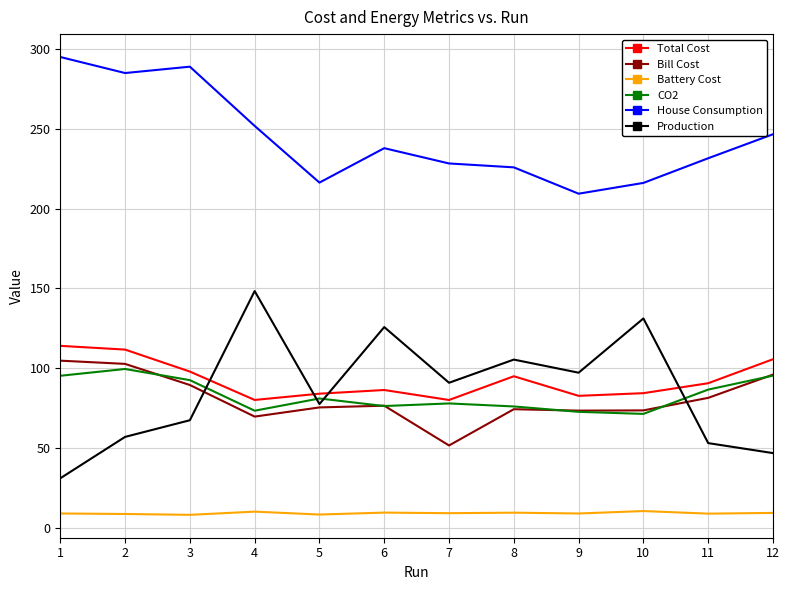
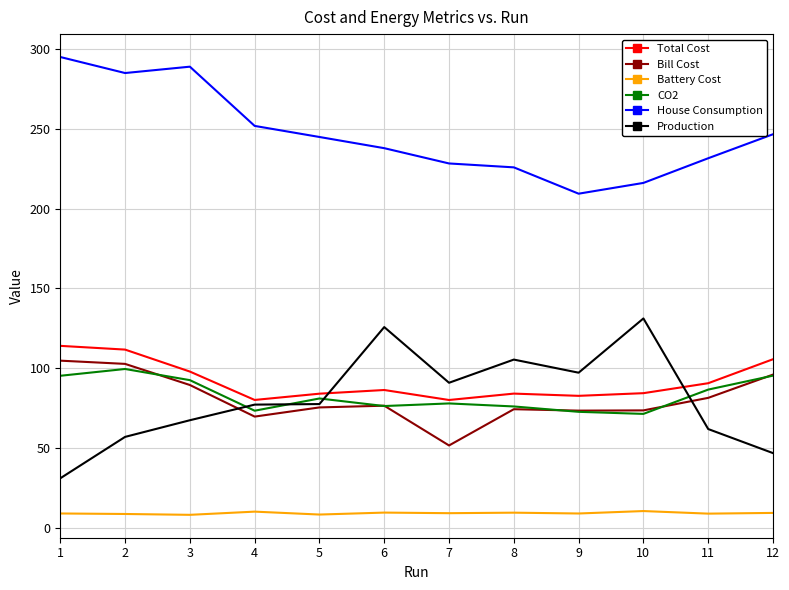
  {
    "Total Cost": {
      "1": 114,
      "2": 112,
      "3": 98,
      "4": 80,
      "5": 84,
      "6": 86,
      "7": 80,
-     "8": 95,
+     "8": 84,
      "9": 83,
      "10": 85,
      "11": 91,
      "12": 106
    },
    "Bill Cost": {
      "1": 105,
      "2": 103,
      "3": 90,
      "4": 70,
      "5": 76,
      "7": 52,
      "8": 74,
      "10": 74,
      "11": 82
    },
    "Battery Cost": {
      "1": 9,
      "2": 9,
      "3": 8,
      "4": 10,
      "5": 9,
      "6": 10,
      "7": 9,
      "8": 10,
      "9": 9,
      "10": 11,
      "11": 9,
      "12": 10
    },
    "CO2": {
      "1": 95,
      "2": 100,
      "3": 93,
      "4": 74,
      "5": 81,
      "7": 78,
      "8": 76,
      "10": 72,
      "11": 87
    },
    "House Consumption": {
      "1": 295,
      "2": 285,
      "3": 289,
      "4": 252,
-     "5": 216,
+     "5": 245,
      "6": 238,
      "7": 228,
      "8": 226,
      "9": 209,
      "10": 216,
      "11": 231,
      "12": 246
    },
    "Production": {
      "1": 31,
      "2": 57,
      "3": 68,
-     "4": 148,
+     "4": 77,
      "5": 78,
      "6": 126,
      "7": 91,
      "8": 106,
      "9": 97,
      "10": 131,
-     "11": 53,
+     "11": 62,
      "12": 47
    }
  }
